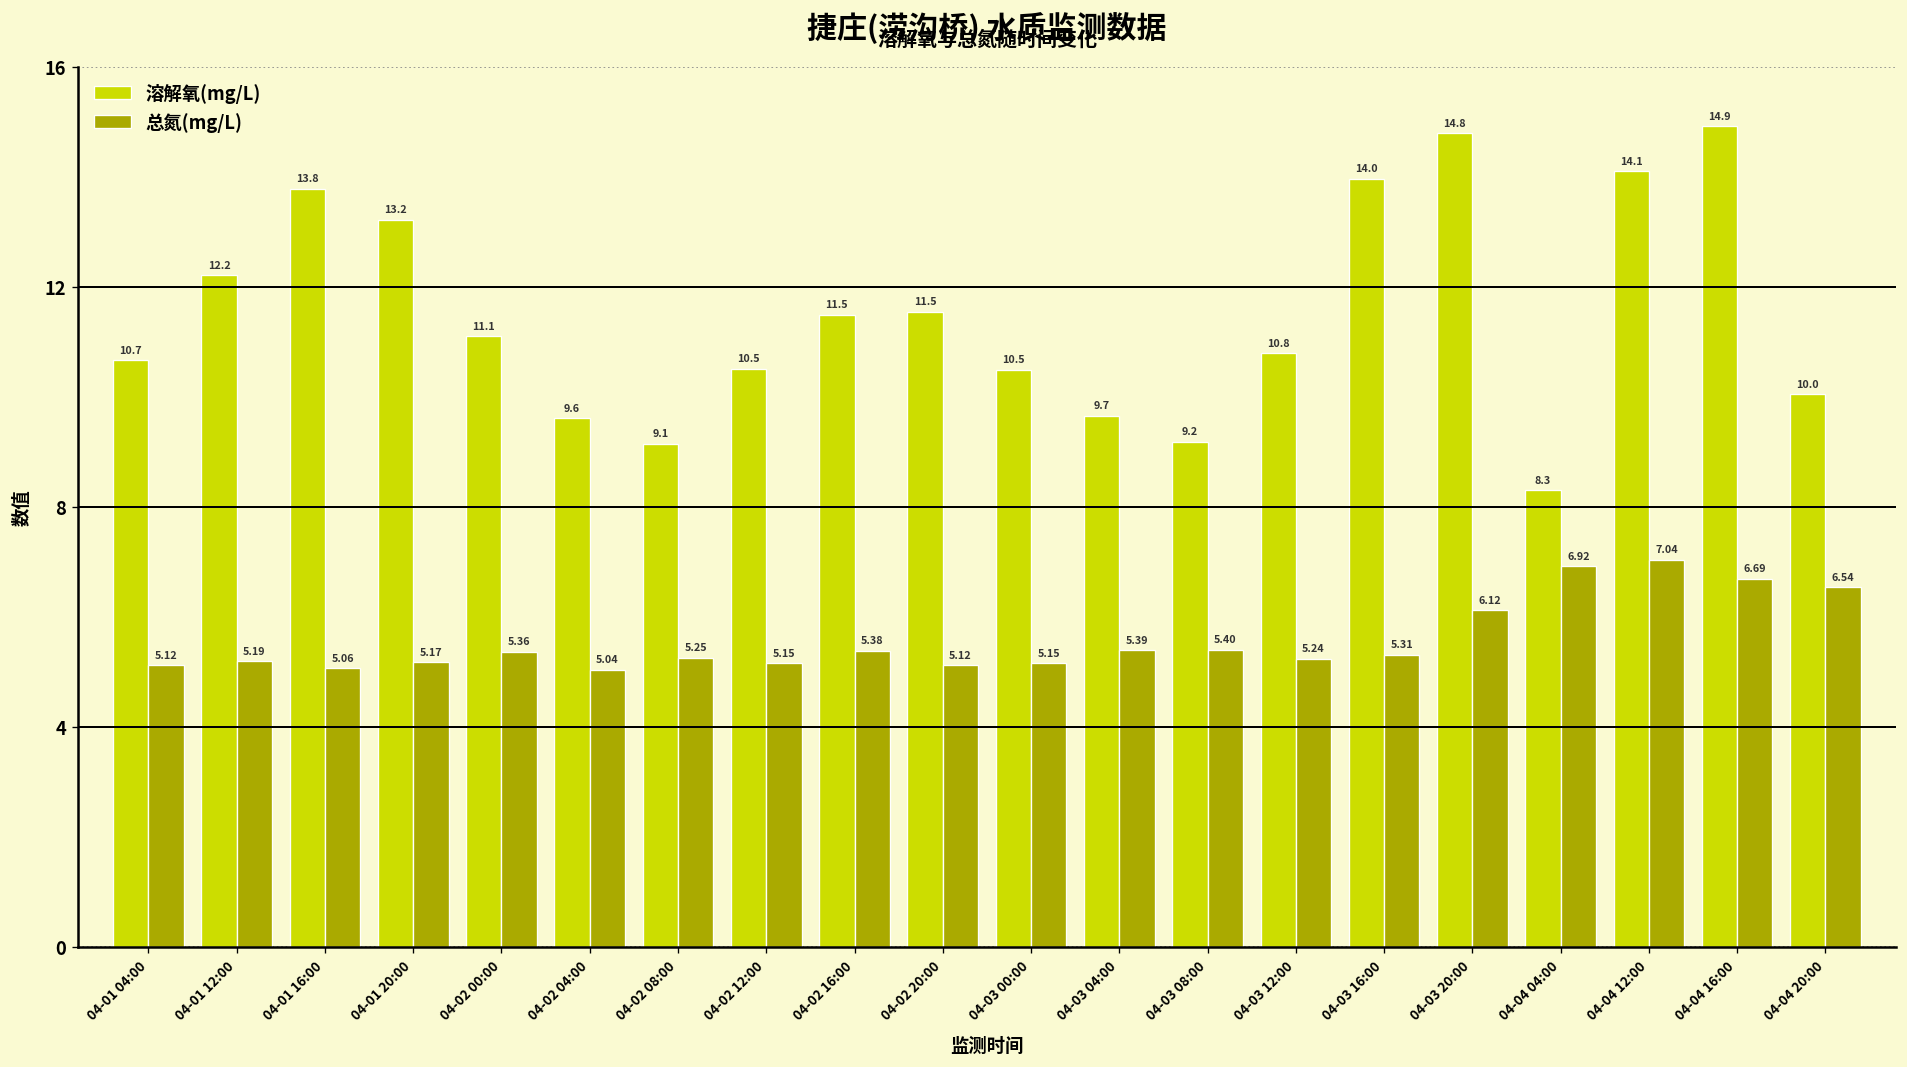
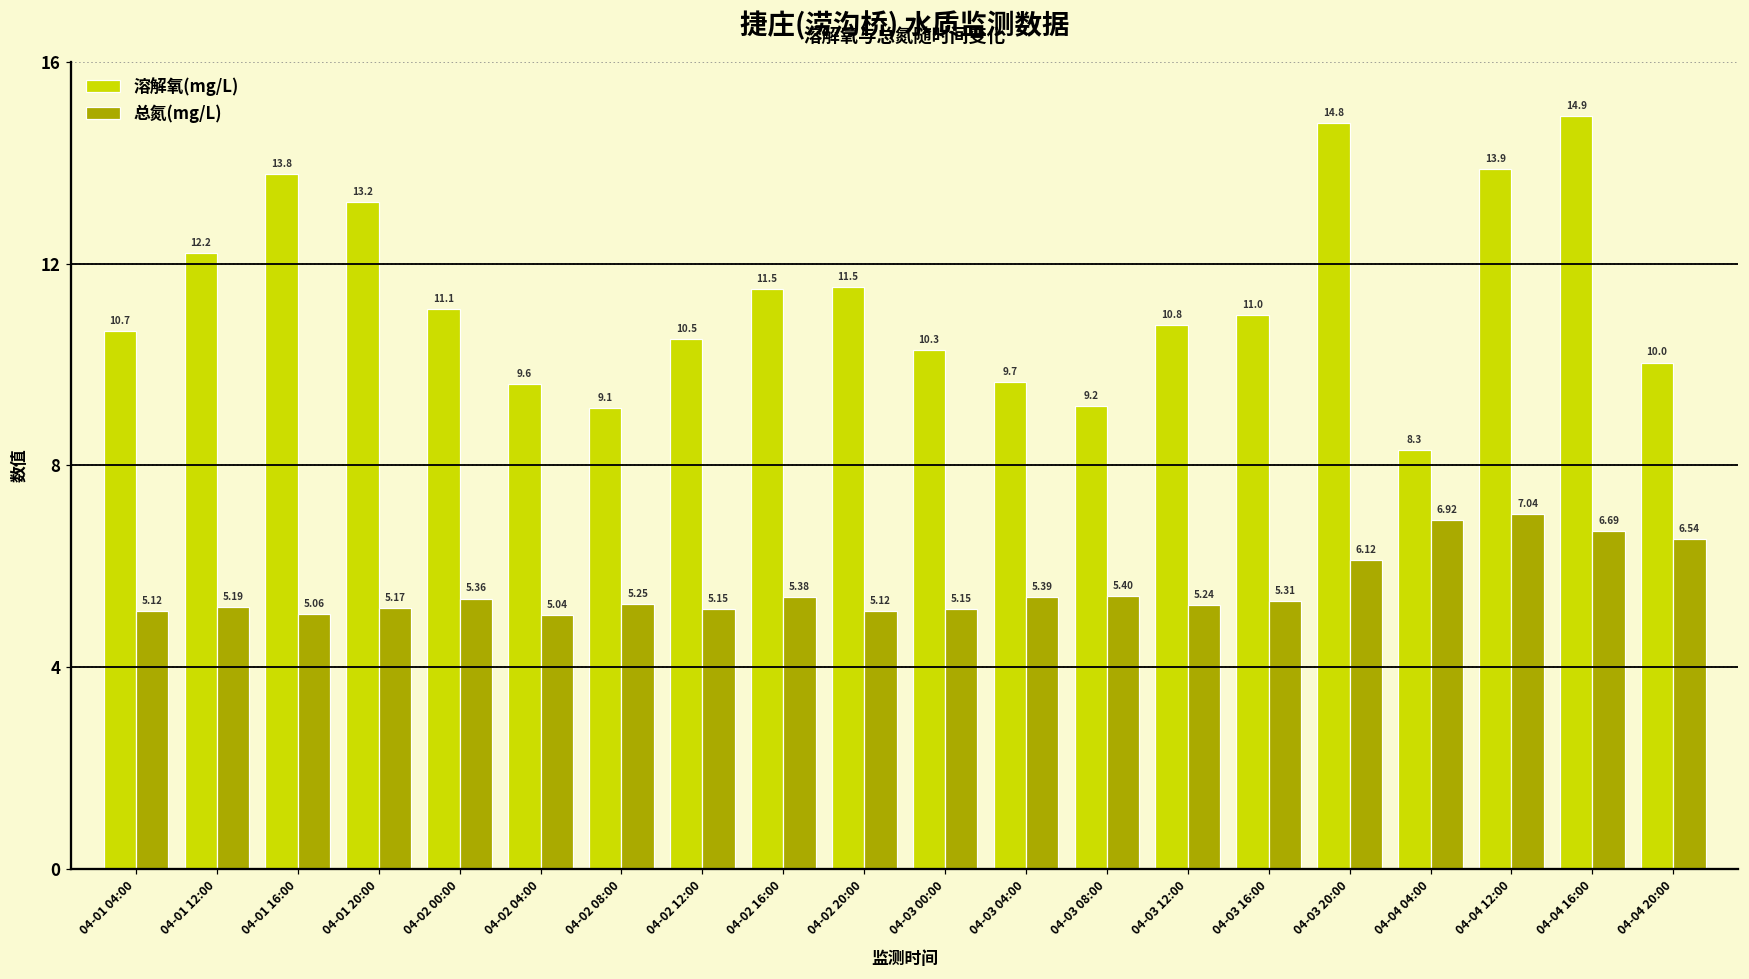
  {
    "溶解氧(mg/L)": {
      "04-01 04:00": 10.7,
      "04-01 12:00": 12.2,
      "04-01 16:00": 13.8,
      "04-01 20:00": 13.2,
      "04-02 00:00": 11.1,
      "04-02 04:00": 9.6,
      "04-02 08:00": 9.1,
      "04-02 12:00": 10.5,
      "04-02 16:00": 11.5,
      "04-02 20:00": 11.5,
-     "04-03 00:00": 10.5,
+     "04-03 00:00": 10.3,
      "04-03 04:00": 9.7,
      "04-03 08:00": 9.2,
      "04-03 12:00": 10.8,
-     "04-03 16:00": 14.0,
+     "04-03 16:00": 11.0,
      "04-03 20:00": 14.8,
      "04-04 04:00": 8.3,
-     "04-04 12:00": 14.1,
+     "04-04 12:00": 13.9,
      "04-04 16:00": 14.9,
      "04-04 20:00": 10.0
    },
    "总氮(mg/L)": {
      "04-01 04:00": 5.12,
      "04-01 12:00": 5.19,
      "04-01 16:00": 5.06,
      "04-01 20:00": 5.17,
      "04-02 00:00": 5.36,
      "04-02 04:00": 5.04,
      "04-02 08:00": 5.25,
      "04-02 12:00": 5.15,
      "04-02 16:00": 5.38,
      "04-02 20:00": 5.12,
      "04-03 00:00": 5.15,
      "04-03 04:00": 5.39,
      "04-03 08:00": 5.40,
      "04-03 12:00": 5.24,
      "04-03 16:00": 5.31,
      "04-03 20:00": 6.12,
      "04-04 04:00": 6.92,
      "04-04 12:00": 7.04,
      "04-04 16:00": 6.69,
      "04-04 20:00": 6.54
    }
  }
